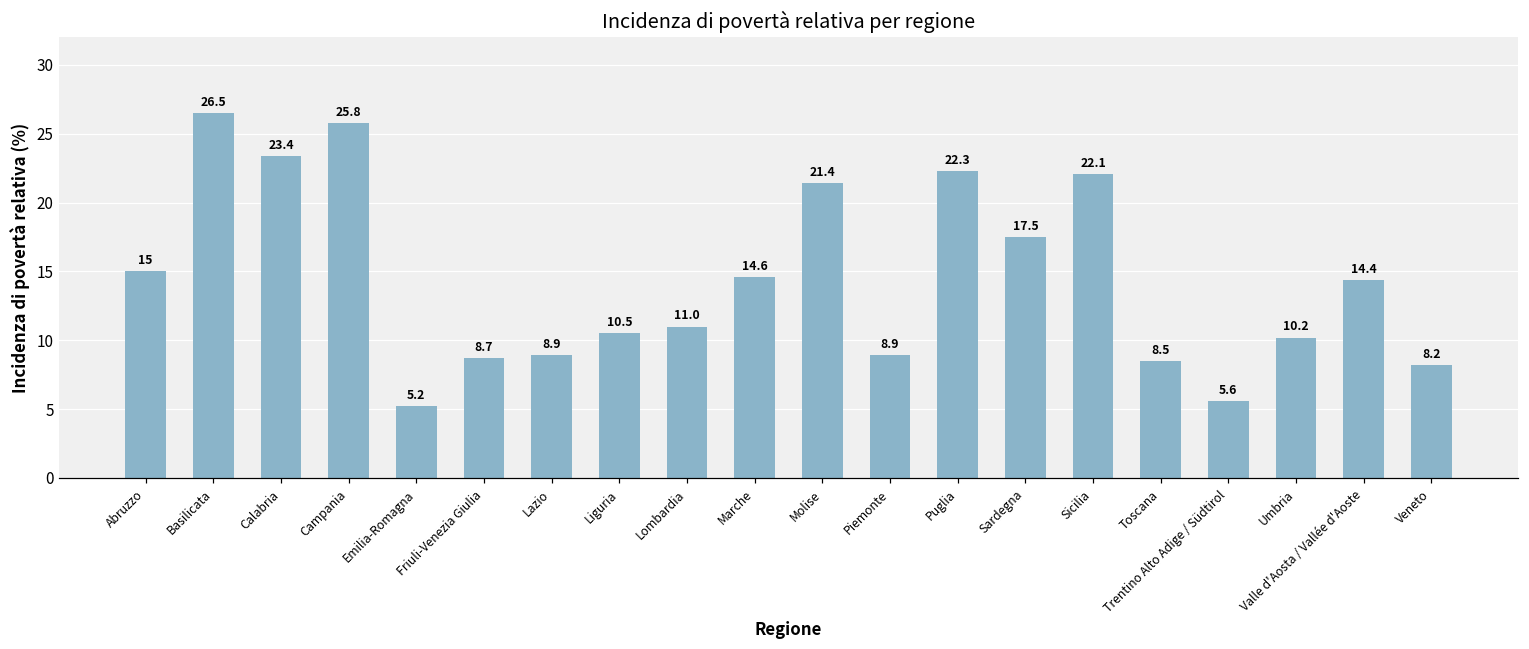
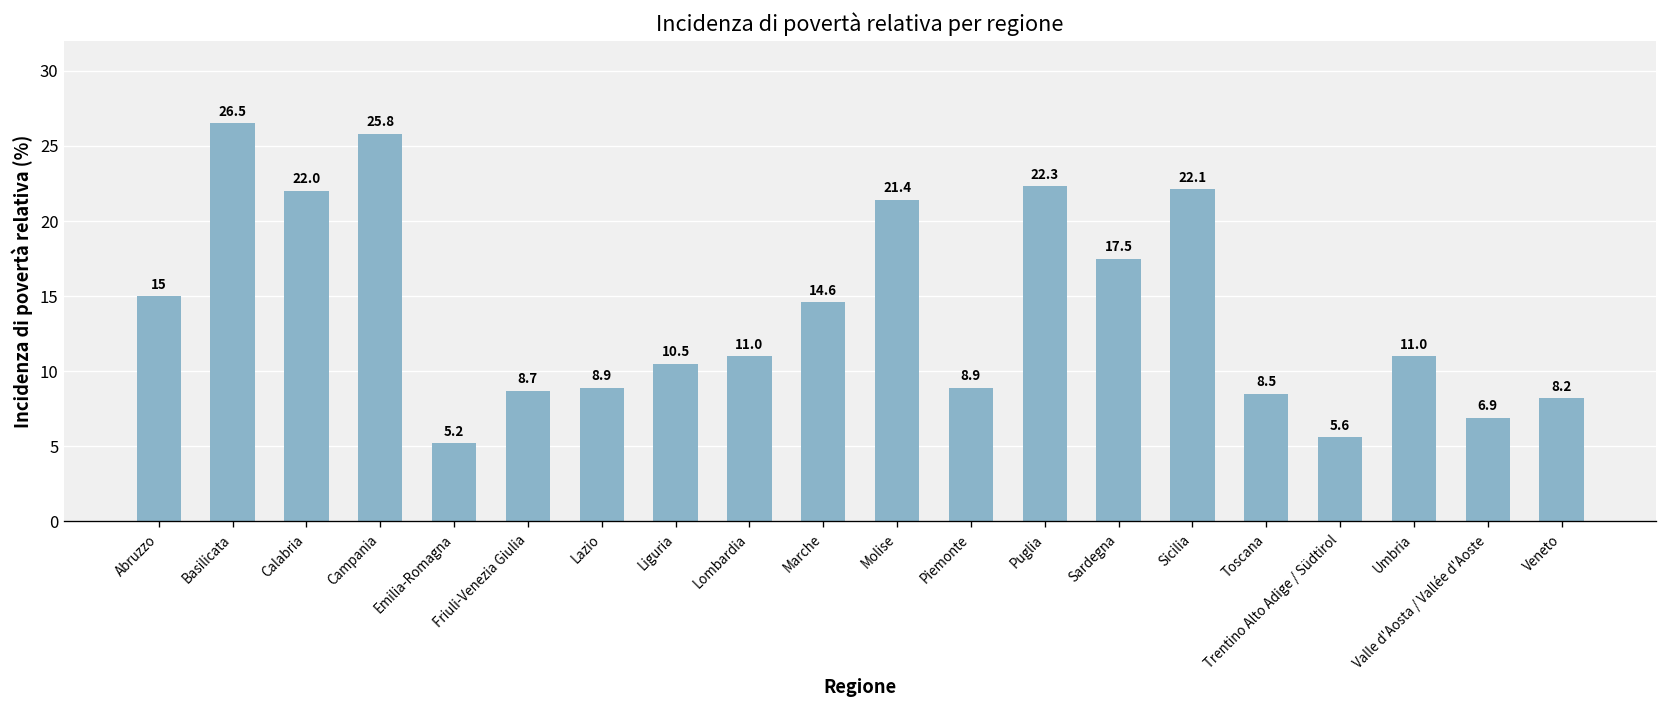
  {
    "Abruzzo": 15,
    "Basilicata": 26.5,
-   "Calabria": 23.4,
+   "Calabria": 22.0,
    "Campania": 25.8,
    "Emilia-Romagna": 5.2,
    "Friuli-Venezia Giulia": 8.7,
    "Lazio": 8.9,
    "Liguria": 10.5,
    "Lombardia": 11.0,
    "Marche": 14.6,
    "Molise": 21.4,
    "Piemonte": 8.9,
    "Puglia": 22.3,
    "Sardegna": 17.5,
    "Sicilia": 22.1,
    "Toscana": 8.5,
    "Trentino Alto Adige / Südtirol": 5.6,
-   "Umbria": 10.2,
-   "Valle d'Aosta / Vallée d'Aoste": 14.4,
+   "Umbria": 11.0,
+   "Valle d'Aosta / Vallée d'Aoste": 6.9,
    "Veneto": 8.2
  }
